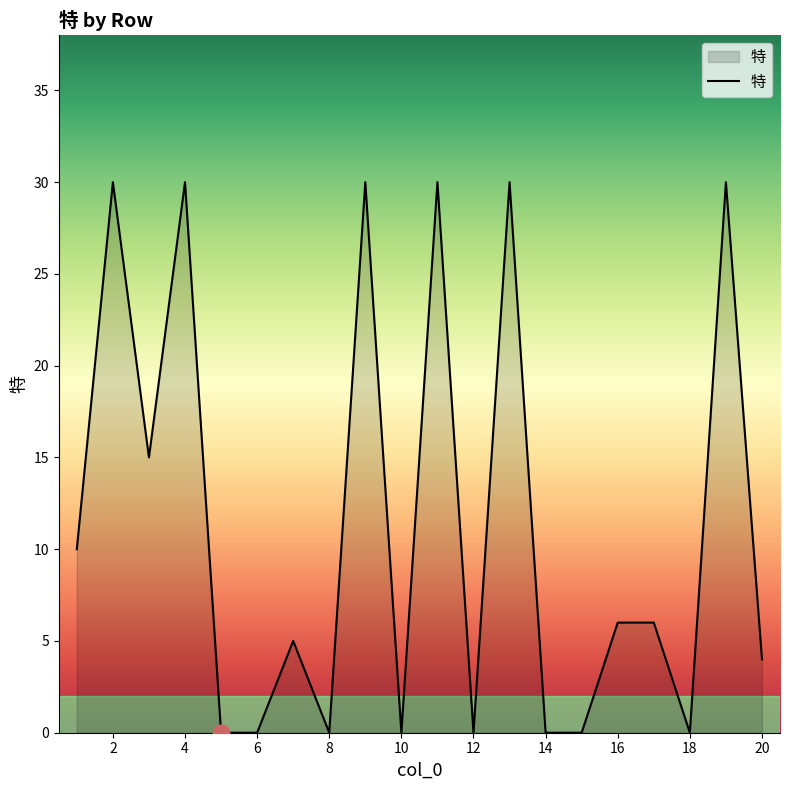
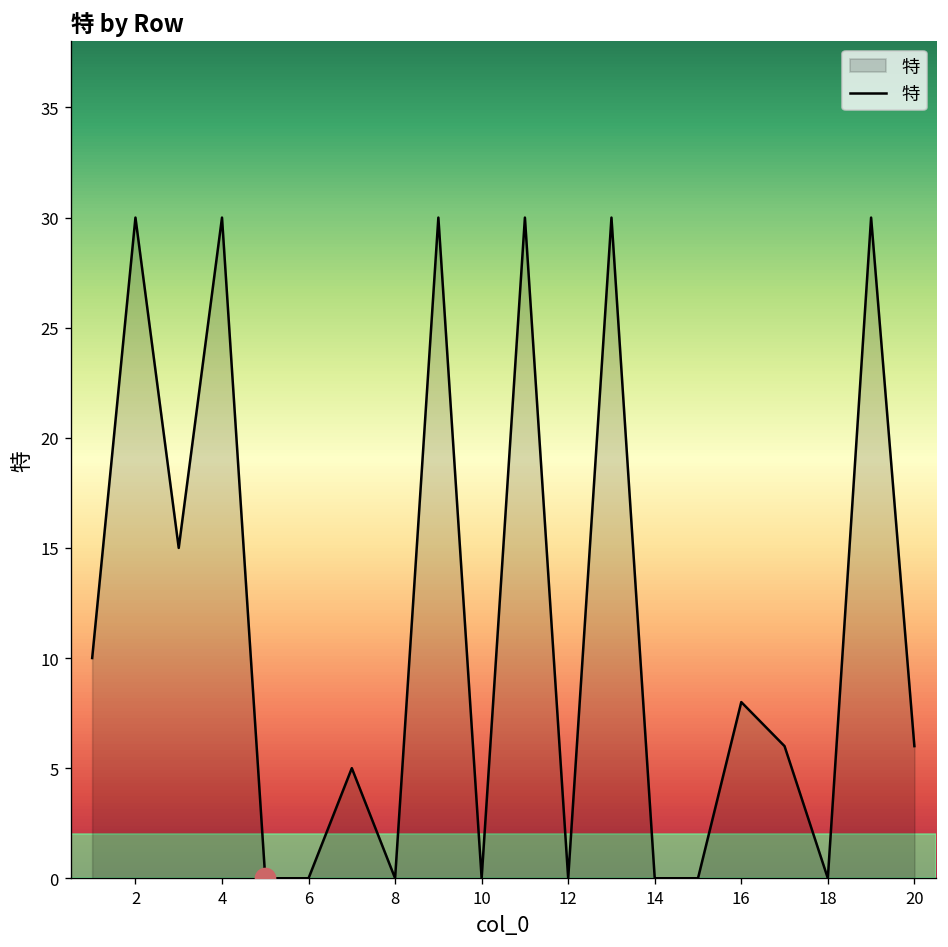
  {
    "特": {
      "2": 30,
      "4": 30,
-     "16": 6,
-     "20": 4
+     "16": 8,
+     "20": 6
    }
  }
